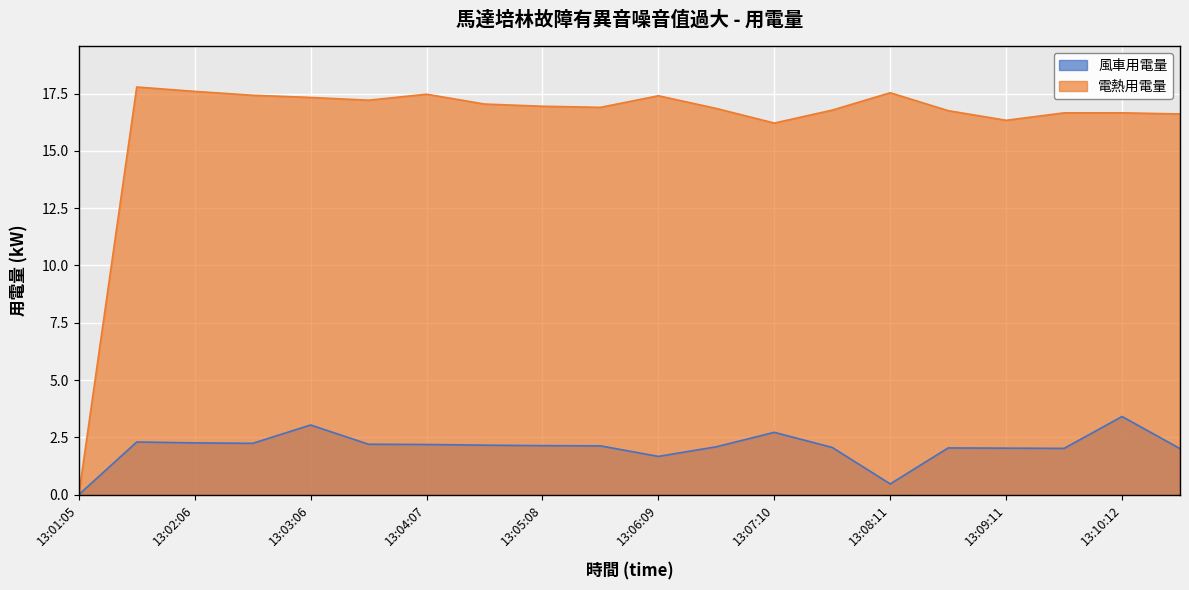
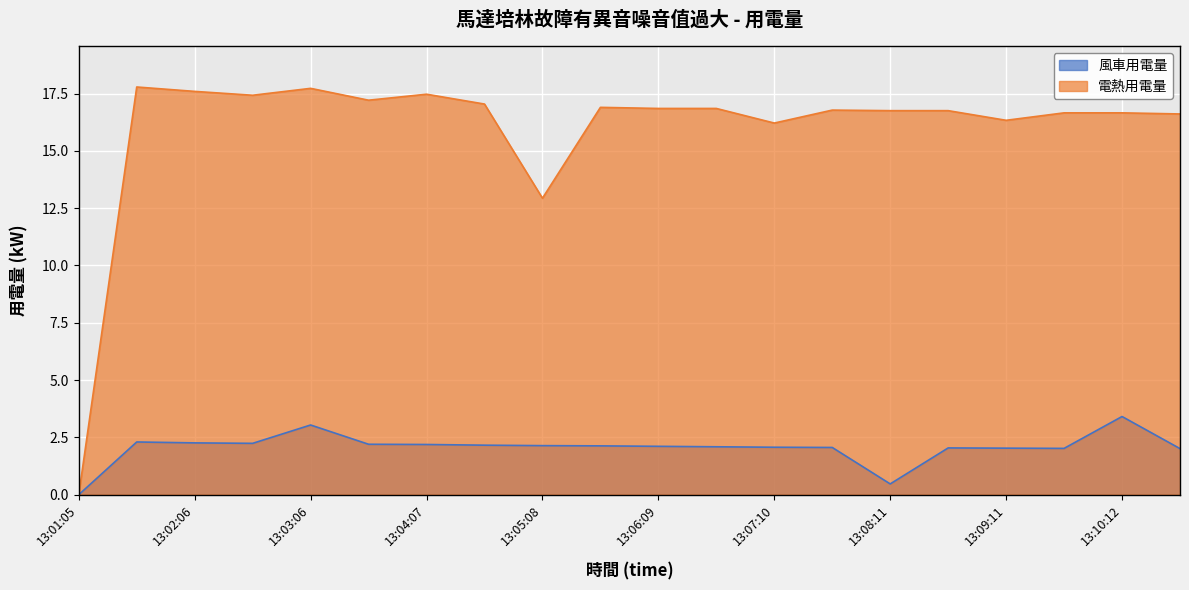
  {
    "風車用電量": {
      "13:02:06": 2.3,
      "13:03:06": 3.0,
      "13:04:07": 2.2,
      "13:05:08": 2.1,
-     "13:06:09": 1.7,
-     "13:07:10": 2.7,
+     "13:06:09": 2.1,
+     "13:07:10": 2.1,
      "13:08:11": 0.5,
      "13:09:11": 2.0,
      "13:10:12": 3.4
    },
    "電熱用電量": {
      "13:02:06": 17.6,
-     "13:03:06": 17.3,
+     "13:03:06": 17.7,
      "13:04:07": 17.5,
-     "13:05:08": 16.9,
-     "13:06:09": 17.4,
+     "13:05:08": 12.9,
+     "13:06:09": 16.8,
      "13:07:10": 16.2,
-     "13:08:11": 17.5,
+     "13:08:11": 16.8,
      "13:09:11": 16.3,
      "13:10:12": 16.7
    }
  }
